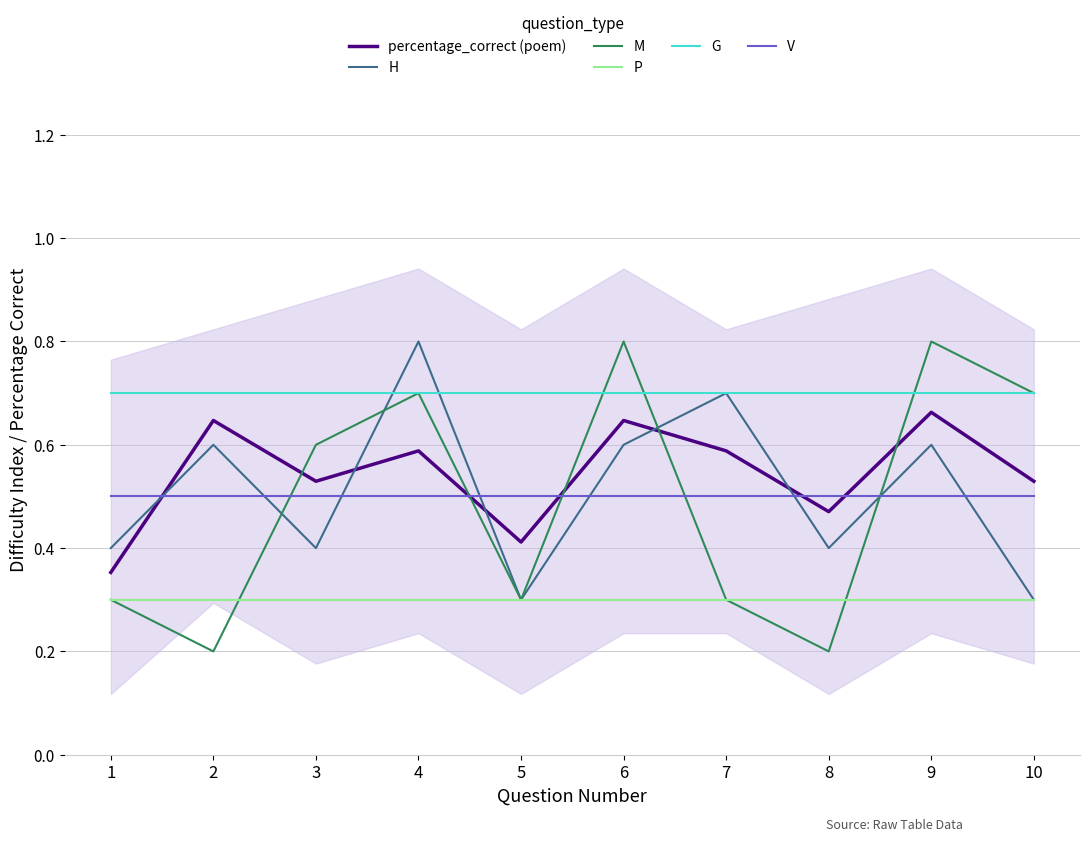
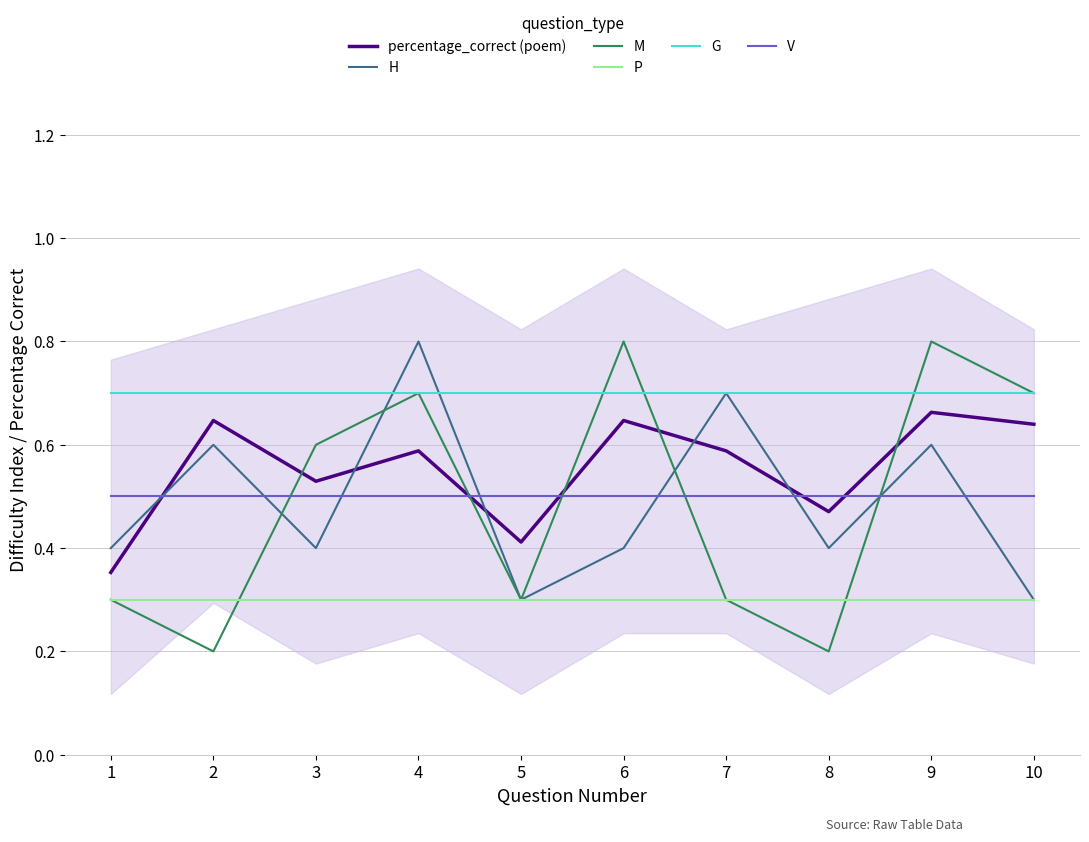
  {
    "percentage_correct (poem)": {
      "1": 0.35,
      "2": 0.65,
      "3": 0.53,
      "4": 0.59,
      "5": 0.41,
      "6": 0.65,
      "7": 0.59,
      "8": 0.47,
      "9": 0.66,
-     "10": 0.53
+     "10": 0.64
    },
    "H": {
      "1": 0.4,
      "2": 0.6,
      "3": 0.4,
      "4": 0.8,
-     "6": 0.6,
+     "6": 0.4,
      "8": 0.4,
      "9": 0.6
    },
    "M": {
      "2": 0.20,
      "3": 0.60,
      "6": 0.80,
      "8": 0.20,
      "9": 0.80
    },
    "P": {
      "2": 0.30,
      "3": 0.30,
      "4": 0.30,
      "6": 0.30,
      "8": 0.30,
      "9": 0.30
    },
    "G": {
      "1": 0.70,
      "2": 0.70,
      "3": 0.70,
      "5": 0.70,
      "6": 0.70,
      "8": 0.70,
      "9": 0.70
    },
    "V": {
      "1": 0.50,
      "2": 0.50,
      "3": 0.50,
      "4": 0.50,
      "5": 0.50,
      "6": 0.50,
      "7": 0.50,
      "8": 0.50,
      "9": 0.50,
      "10": 0.50
    }
  }
